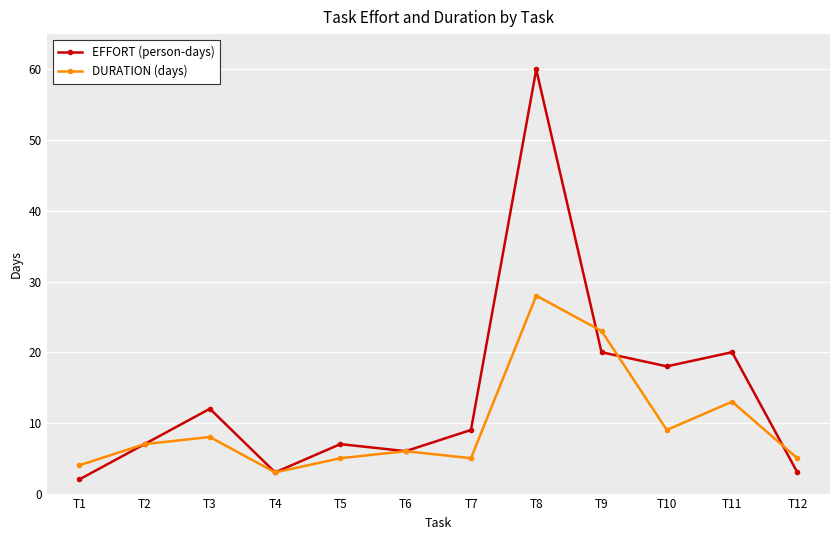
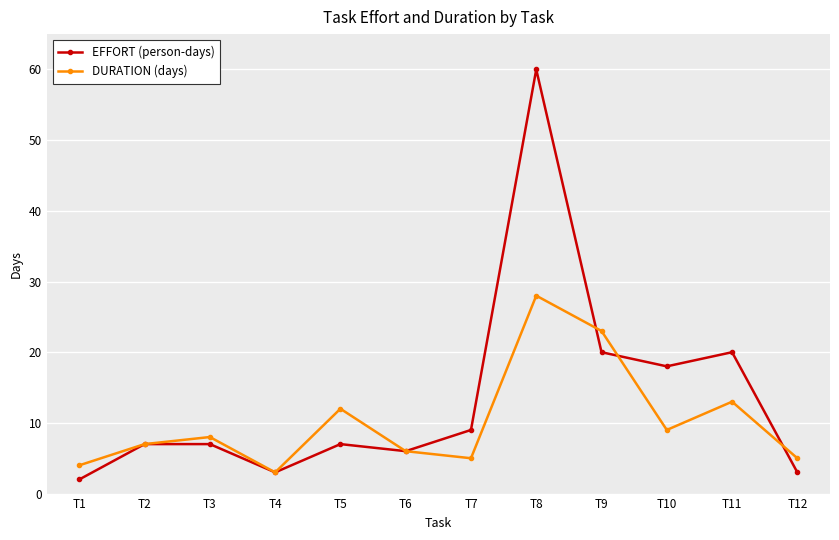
  {
    "EFFORT (person-days)": {
      "T1": 2,
-     "T3": 12,
+     "T3": 7,
      "T5": 7,
      "T7": 9,
      "T8": 60,
      "T9": 20,
      "T10": 18,
      "T11": 20,
      "T12": 3
    },
    "DURATION (days)": {
      "T1": 4,
      "T3": 8,
-     "T5": 5,
+     "T5": 12,
      "T7": 5,
      "T8": 28,
      "T9": 23,
      "T10": 9,
      "T11": 13,
      "T12": 5
    }
  }
